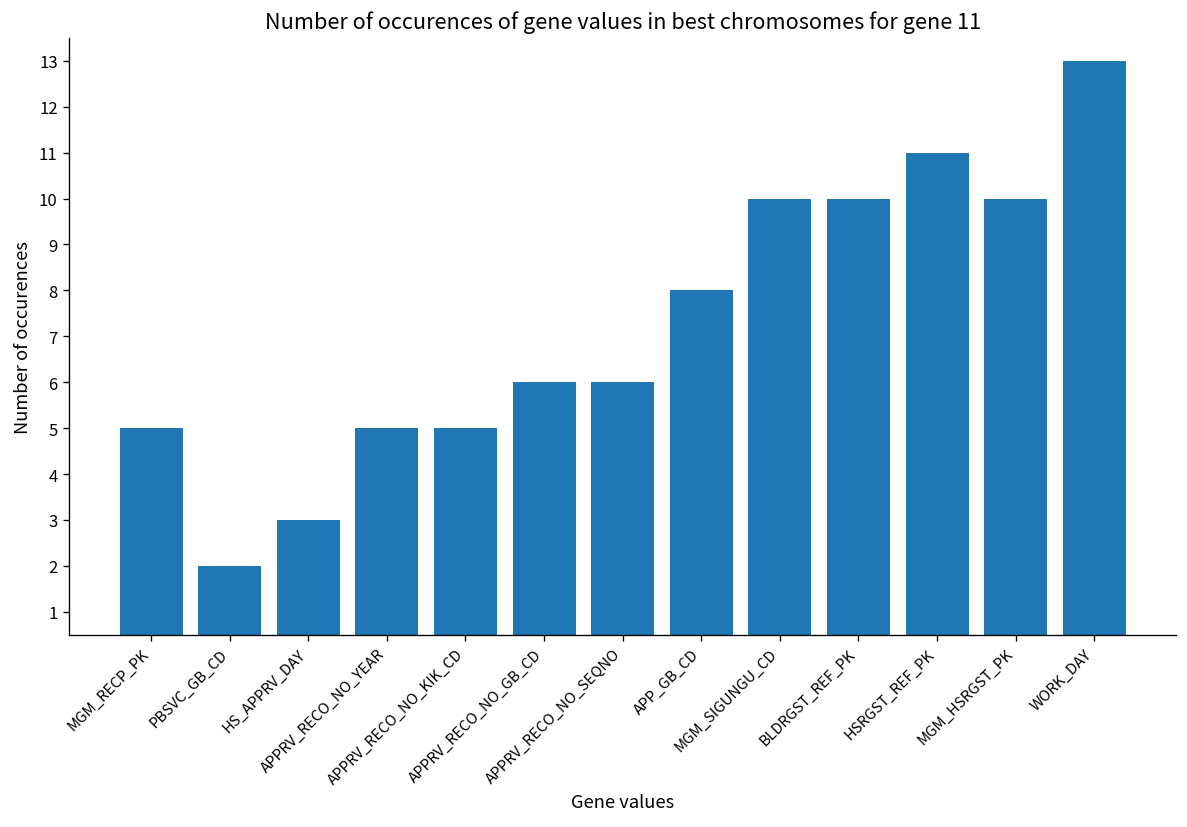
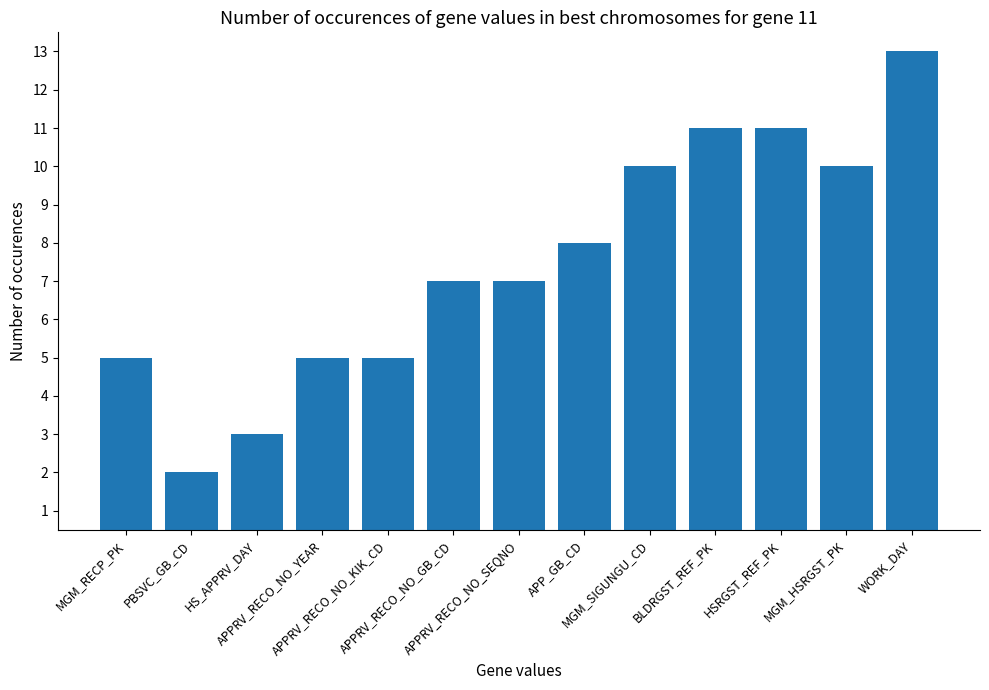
  {
    "MGM_RECP_PK": 5,
    "PBSVC_GB_CD": 2,
    "HS_APPRV_DAY": 3,
    "APPRV_RECO_NO_YEAR": 5,
    "APPRV_RECO_NO_KIK_CD": 5,
-   "APPRV_RECO_NO_GB_CD": 6,
-   "APPRV_RECO_NO_SEQNO": 6,
+   "APPRV_RECO_NO_GB_CD": 7,
+   "APPRV_RECO_NO_SEQNO": 7,
    "APP_GB_CD": 8,
    "MGM_SIGUNGU_CD": 10,
-   "BLDRGST_REF_PK": 10,
+   "BLDRGST_REF_PK": 11,
    "HSRGST_REF_PK": 11,
    "MGM_HSRGST_PK": 10,
    "WORK_DAY": 13
  }
